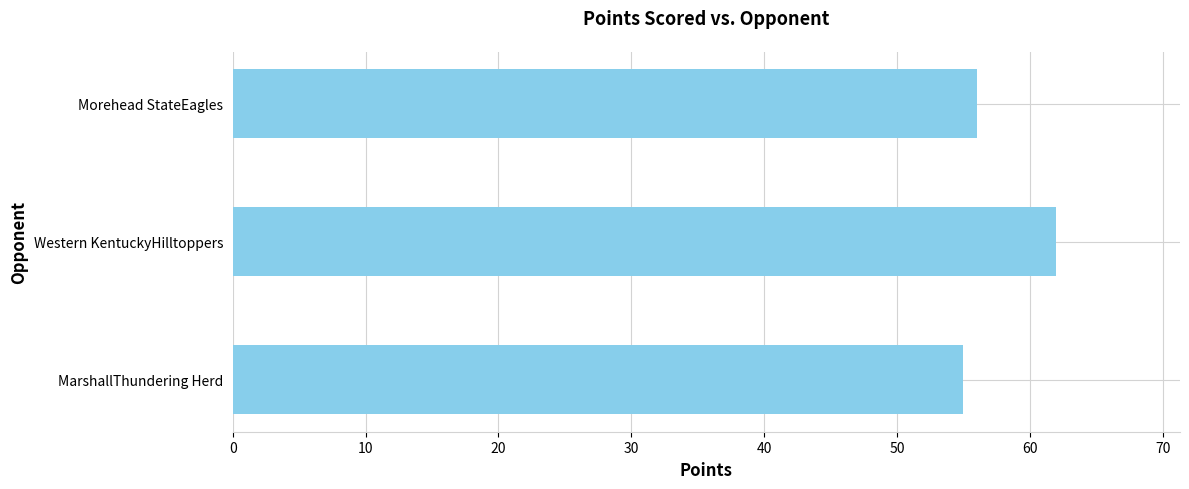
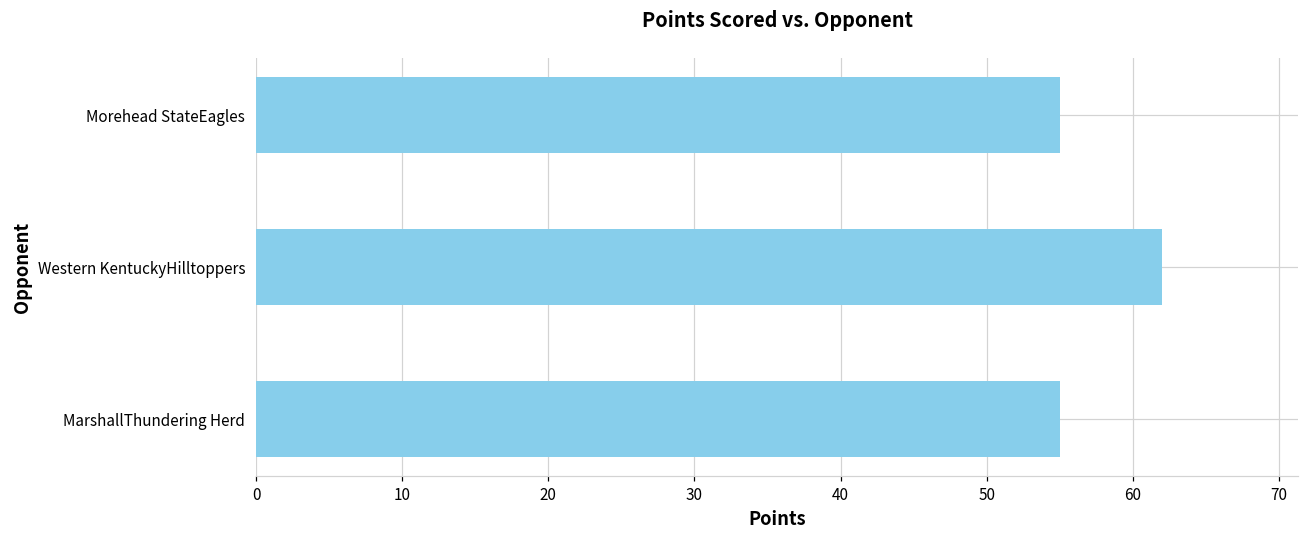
  {
-   "Morehead StateEagles": 56,
+   "Morehead StateEagles": 55,
    "Western KentuckyHilltoppers": 62,
    "MarshallThundering Herd": 55
  }
